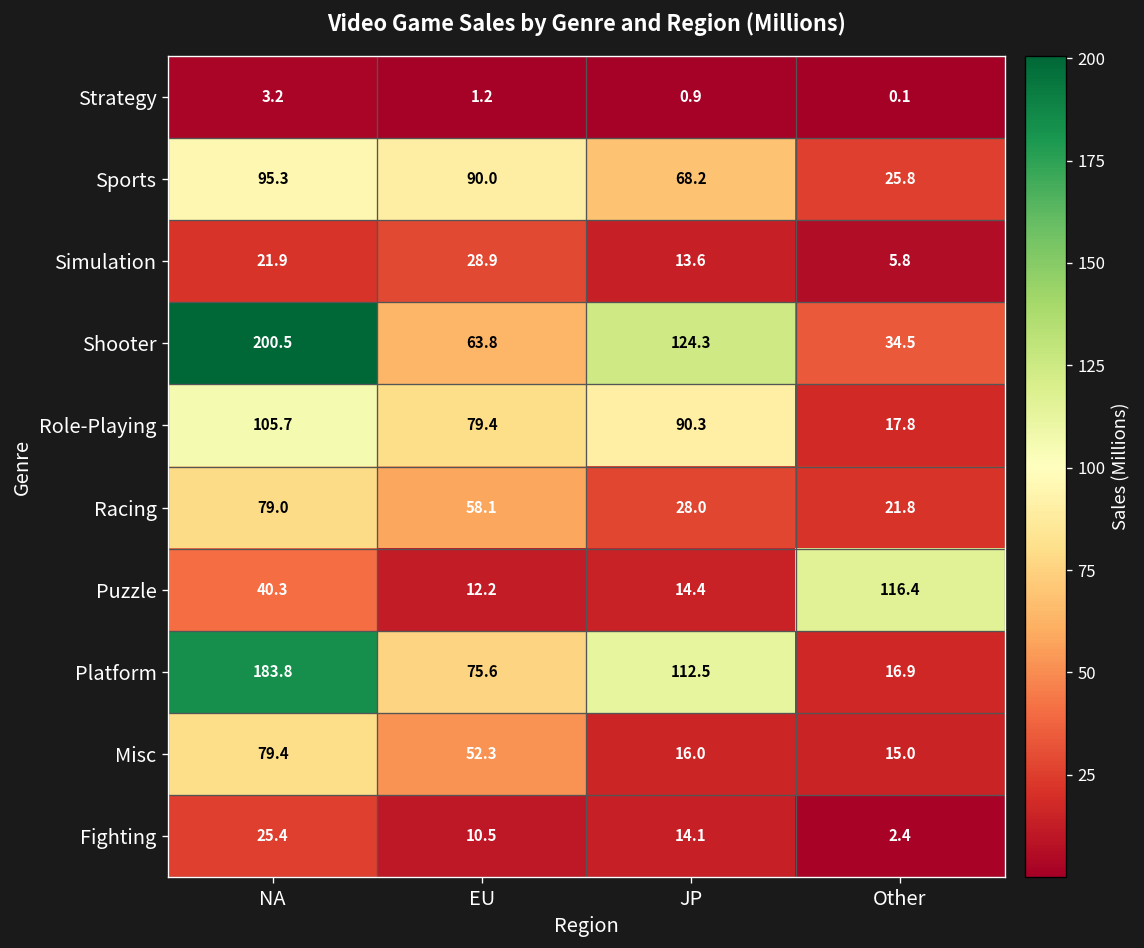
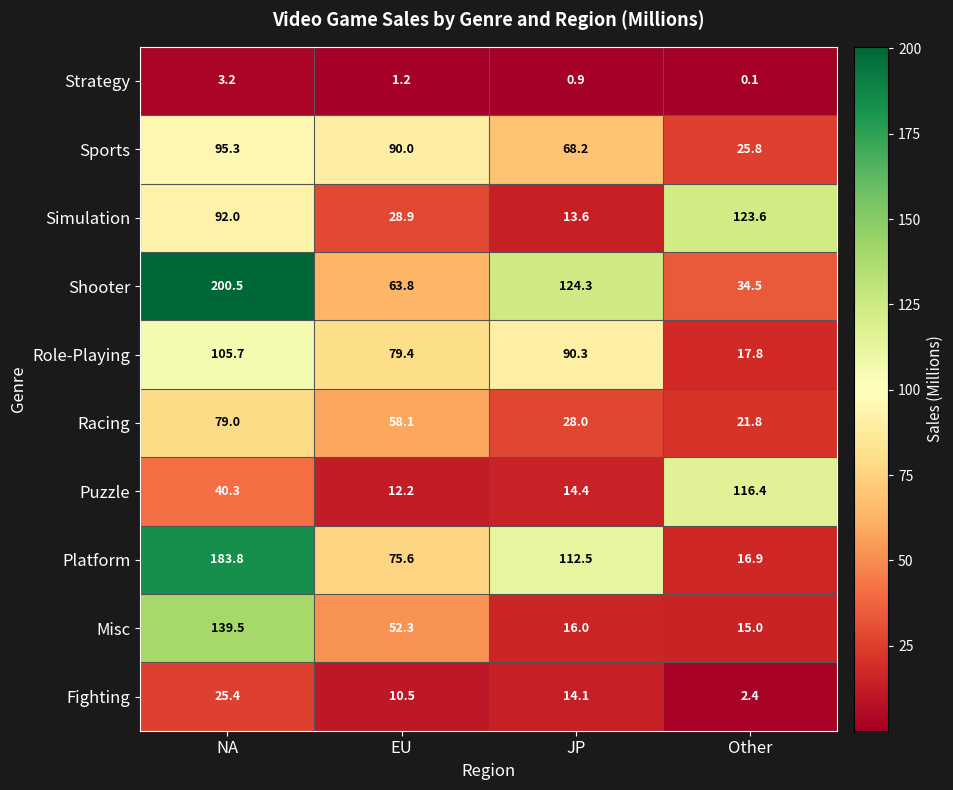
  {
    "Strategy": {
      "NA": 3.2,
      "EU": 1.2,
      "JP": 0.9,
      "Other": 0.1
    },
    "Sports": {
      "NA": 95.3,
      "EU": 90.0,
      "JP": 68.2,
      "Other": 25.8
    },
    "Simulation": {
-     "NA": 21.9,
+     "NA": 92.0,
      "EU": 28.9,
      "JP": 13.6,
-     "Other": 5.8
+     "Other": 123.6
    },
    "Shooter": {
      "NA": 200.5,
      "EU": 63.8,
      "JP": 124.3,
      "Other": 34.5
    },
    "Role-Playing": {
      "NA": 105.7,
      "EU": 79.4,
      "JP": 90.3,
      "Other": 17.8
    },
    "Racing": {
      "NA": 79.0,
      "EU": 58.1,
      "JP": 28.0,
      "Other": 21.8
    },
    "Puzzle": {
      "NA": 40.3,
      "EU": 12.2,
      "JP": 14.4,
      "Other": 116.4
    },
    "Platform": {
      "NA": 183.8,
      "EU": 75.6,
      "JP": 112.5,
      "Other": 16.9
    },
    "Misc": {
-     "NA": 79.4,
+     "NA": 139.5,
      "EU": 52.3,
      "JP": 16.0,
      "Other": 15.0
    },
    "Fighting": {
      "NA": 25.4,
      "EU": 10.5,
      "JP": 14.1,
      "Other": 2.4
    }
  }
